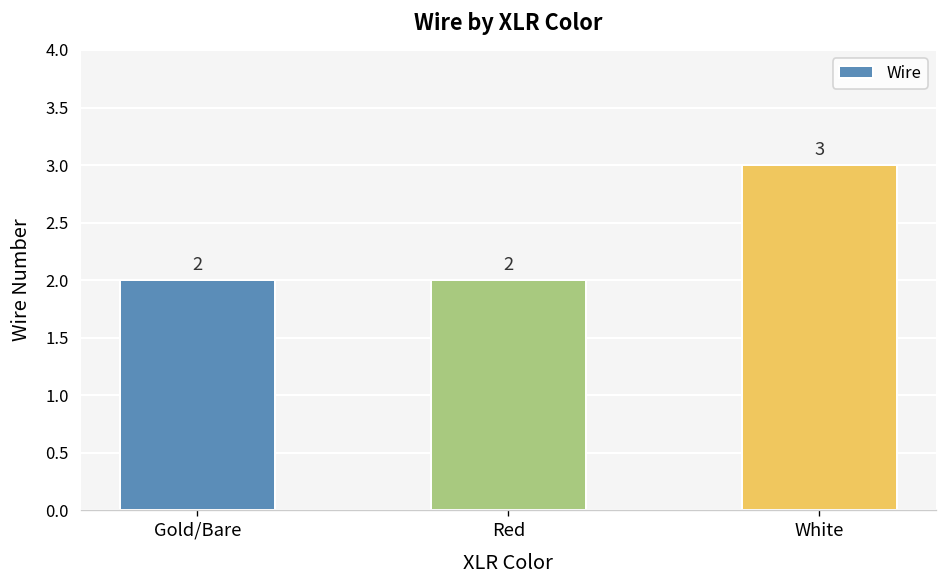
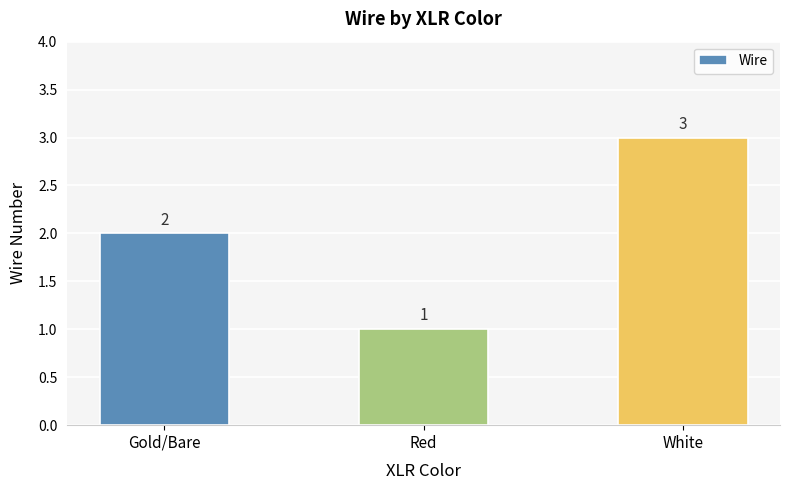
  {
    "Gold/Bare": 2,
-   "Red": 2,
+   "Red": 1,
    "White": 3
  }
